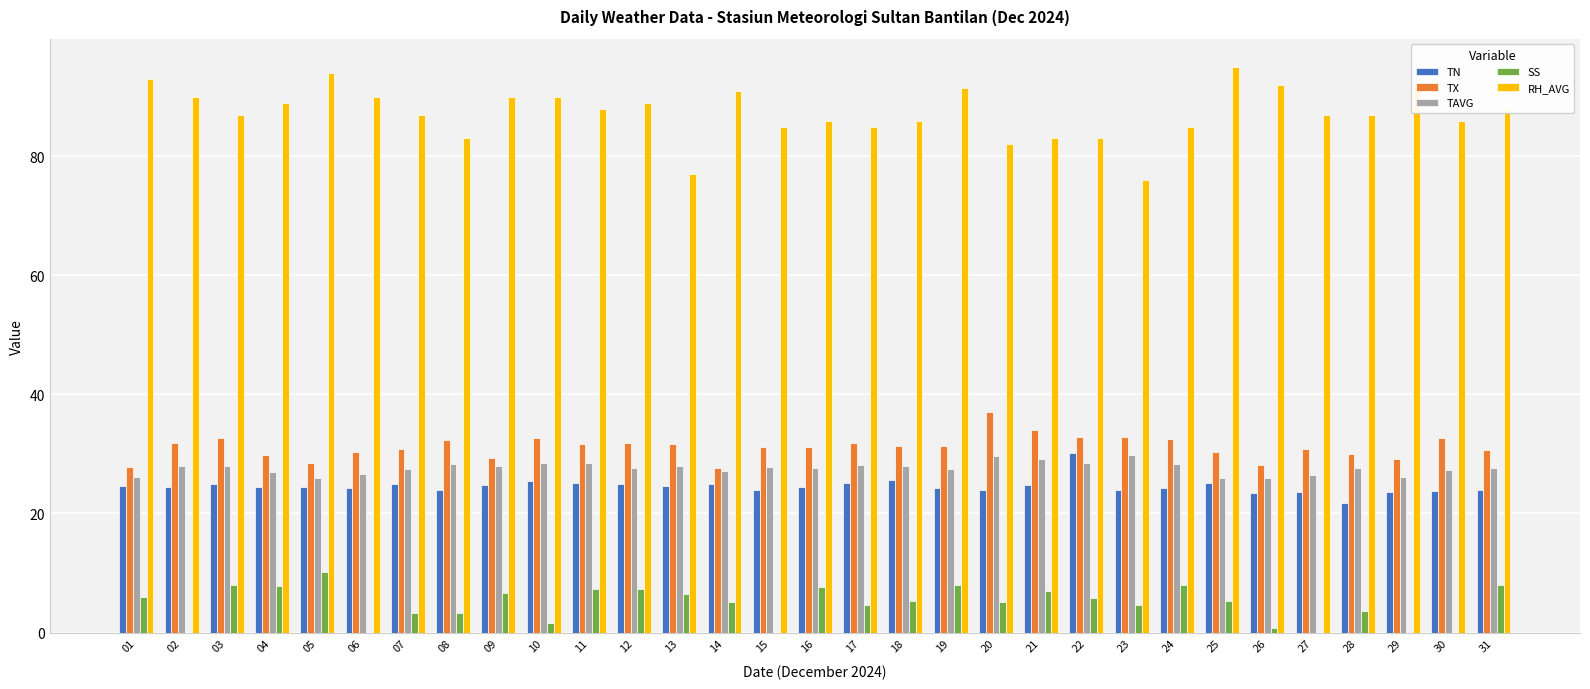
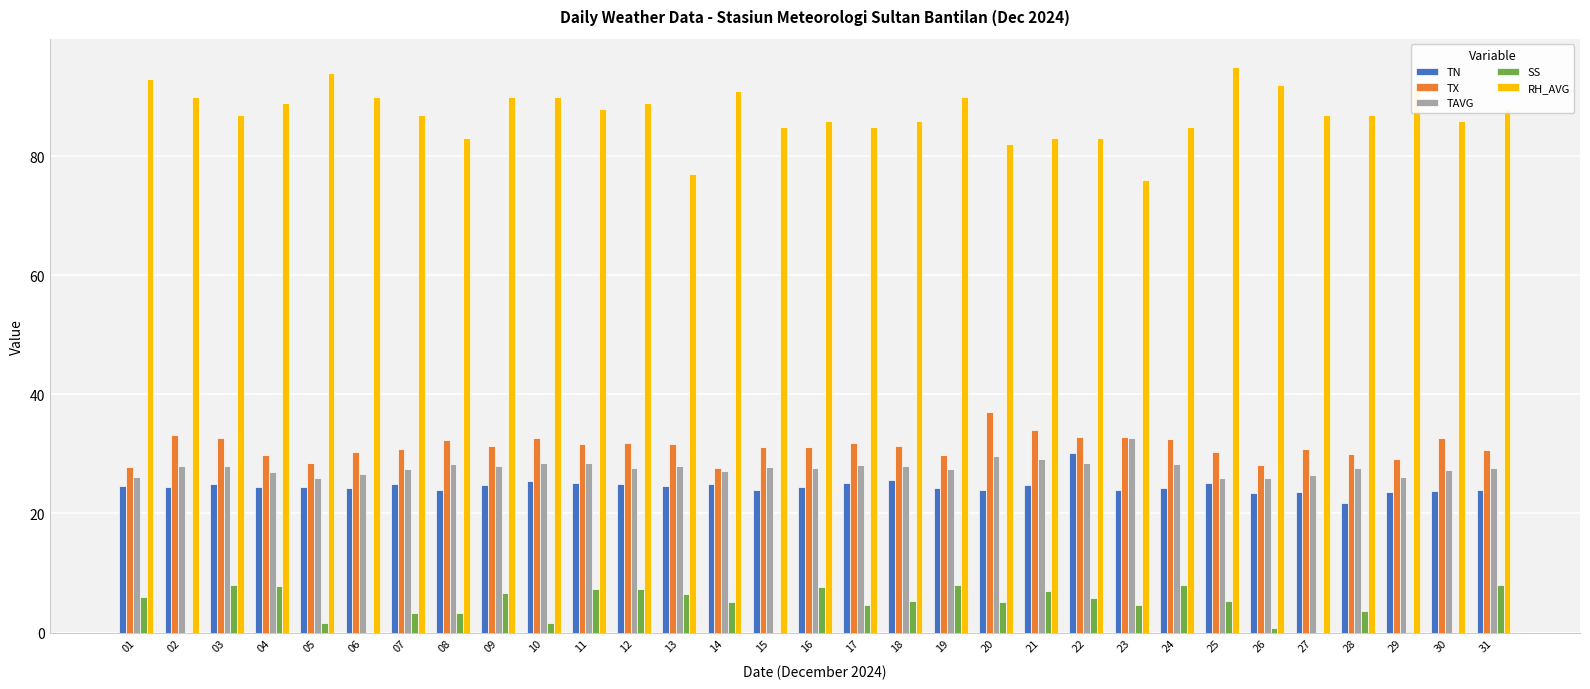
  {
    "TN": {
      "01": 25,
      "02": 24,
      "03": 25,
      "04": 25,
      "05": 25,
      "06": 24,
      "07": 25,
      "08": 24,
      "09": 25,
      "10": 25,
      "11": 25,
      "12": 25,
      "13": 25,
      "14": 25,
      "15": 24,
      "16": 25,
      "17": 25,
      "18": 26,
      "19": 24,
      "20": 24,
      "21": 25,
      "22": 30,
      "23": 24,
      "24": 24,
      "25": 25,
      "26": 23,
      "27": 24,
      "28": 22,
      "29": 24,
      "30": 24,
      "31": 24
    },
    "TX": {
      "01": 28,
-     "02": 32,
+     "02": 33,
      "03": 33,
      "04": 30,
      "05": 28,
      "06": 30,
      "07": 31,
      "08": 32,
-     "09": 29,
+     "09": 31,
      "10": 33,
      "11": 32,
      "12": 32,
      "13": 32,
      "14": 28,
      "15": 31,
      "16": 31,
      "17": 32,
      "18": 31,
-     "19": 31,
+     "19": 30,
      "20": 37,
      "21": 34,
      "22": 33,
      "23": 33,
      "24": 33,
      "25": 30,
      "26": 28,
      "27": 31,
      "28": 30,
      "29": 29,
      "30": 33,
      "31": 31
    },
    "TAVG": {
      "01": 26,
      "02": 28,
      "03": 28,
      "04": 27,
      "05": 26,
      "06": 27,
      "07": 28,
      "08": 28,
      "09": 28,
      "10": 28,
      "11": 29,
      "12": 28,
      "13": 28,
      "14": 27,
      "15": 28,
      "16": 28,
      "17": 28,
      "18": 28,
      "19": 28,
      "20": 30,
      "21": 29,
      "22": 28,
-     "23": 30,
+     "23": 33,
      "24": 28,
      "25": 26,
      "26": 26,
      "27": 27,
      "28": 28,
      "29": 26,
      "30": 27,
      "31": 28
    },
    "SS": {
      "01": 6,
      "02": 0,
      "03": 8,
      "04": 8,
-     "05": 10,
+     "05": 2,
      "06": 0,
      "07": 3,
      "08": 3,
      "09": 7,
      "10": 2,
      "11": 7,
      "12": 7,
      "13": 7,
      "14": 5,
      "15": 0,
      "16": 8,
      "17": 5,
      "18": 5,
      "19": 8,
      "20": 5,
      "21": 7,
      "22": 6,
      "23": 5,
      "24": 8,
      "25": 5,
      "26": 1,
      "27": 0,
      "28": 4,
      "30": 0,
      "31": 8
    },
    "RH_AVG": {
      "01": 93,
      "02": 90,
      "03": 87,
      "04": 89,
      "05": 94,
      "06": 90,
      "07": 87,
      "08": 83,
      "09": 90,
      "10": 90,
      "11": 88,
      "12": 89,
      "13": 77,
      "14": 91,
      "15": 85,
      "16": 86,
      "17": 85,
      "18": 86,
-     "19": 91,
+     "19": 90,
      "20": 82,
      "21": 83,
      "22": 83,
      "23": 76,
      "24": 85,
      "25": 95,
      "26": 92,
      "27": 87,
      "28": 87,
      "30": 86
    }
  }
